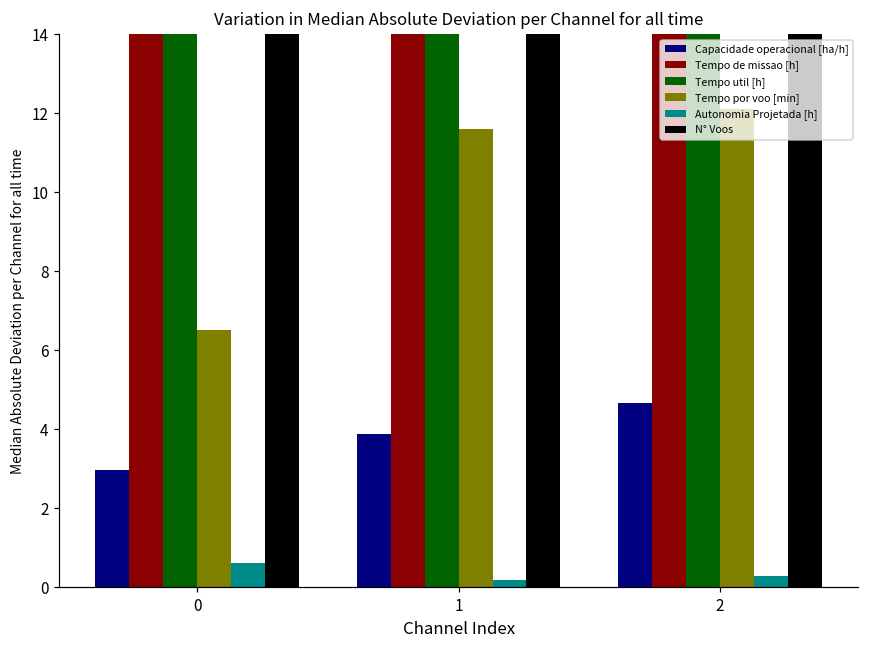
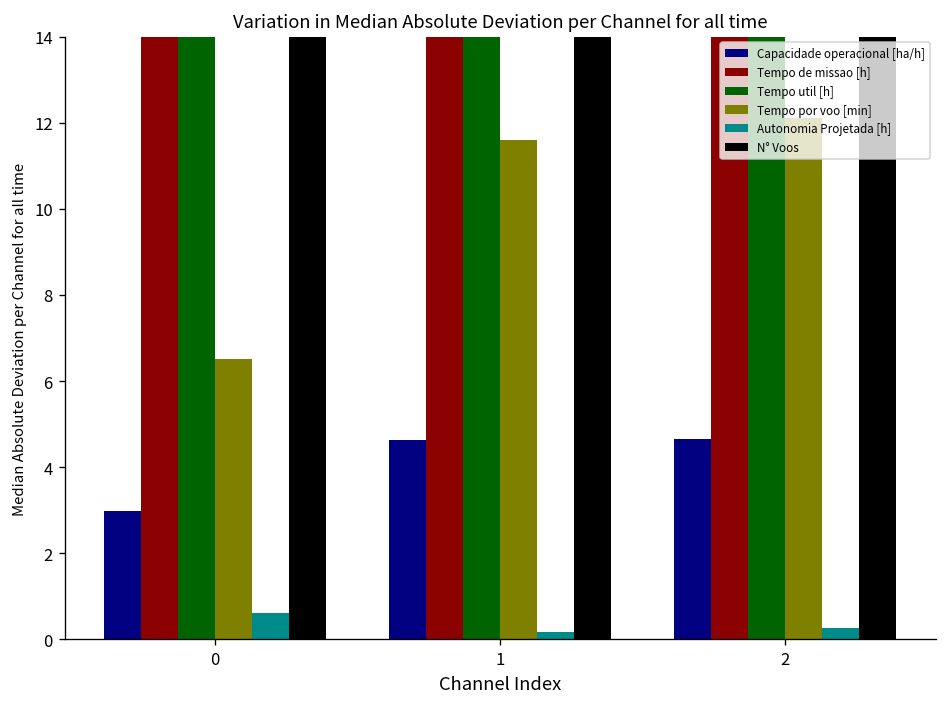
  {
    "Capacidade operacional [ha/h]": {
      "0": 3.0,
-     "1": 3.9,
+     "1": 4.6,
      "2": 4.7
    },
    "Tempo por voo [min]": {
      "0": 6.5,
      "1": 11.6
    },
    "Autonomia Projetada [h]": {
      "0": 0.6,
      "1": 0.2,
      "2": 0.3
    }
  }
